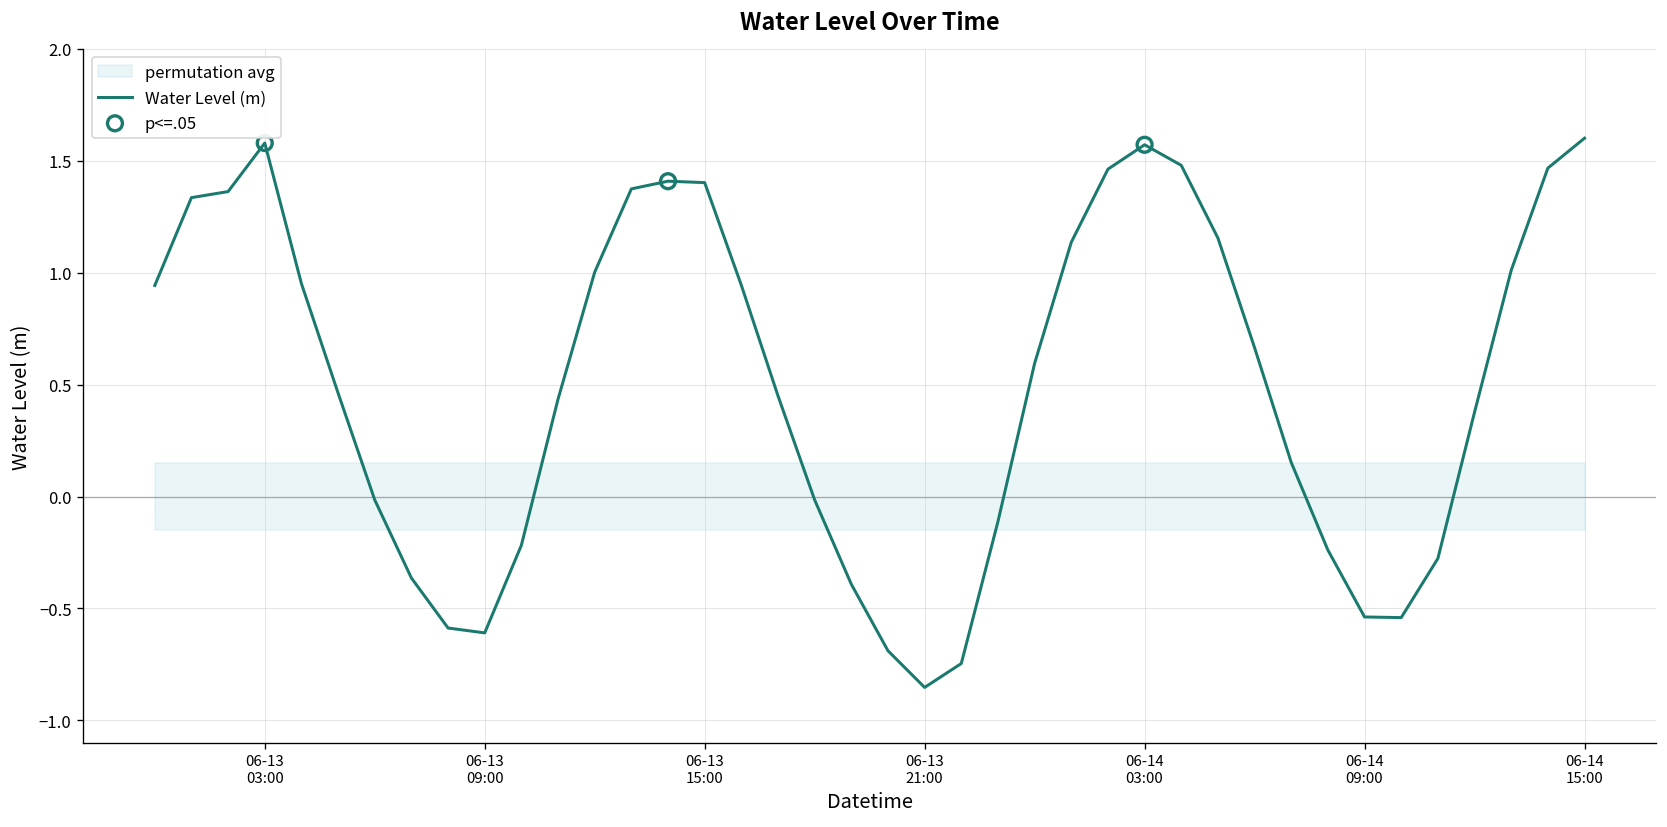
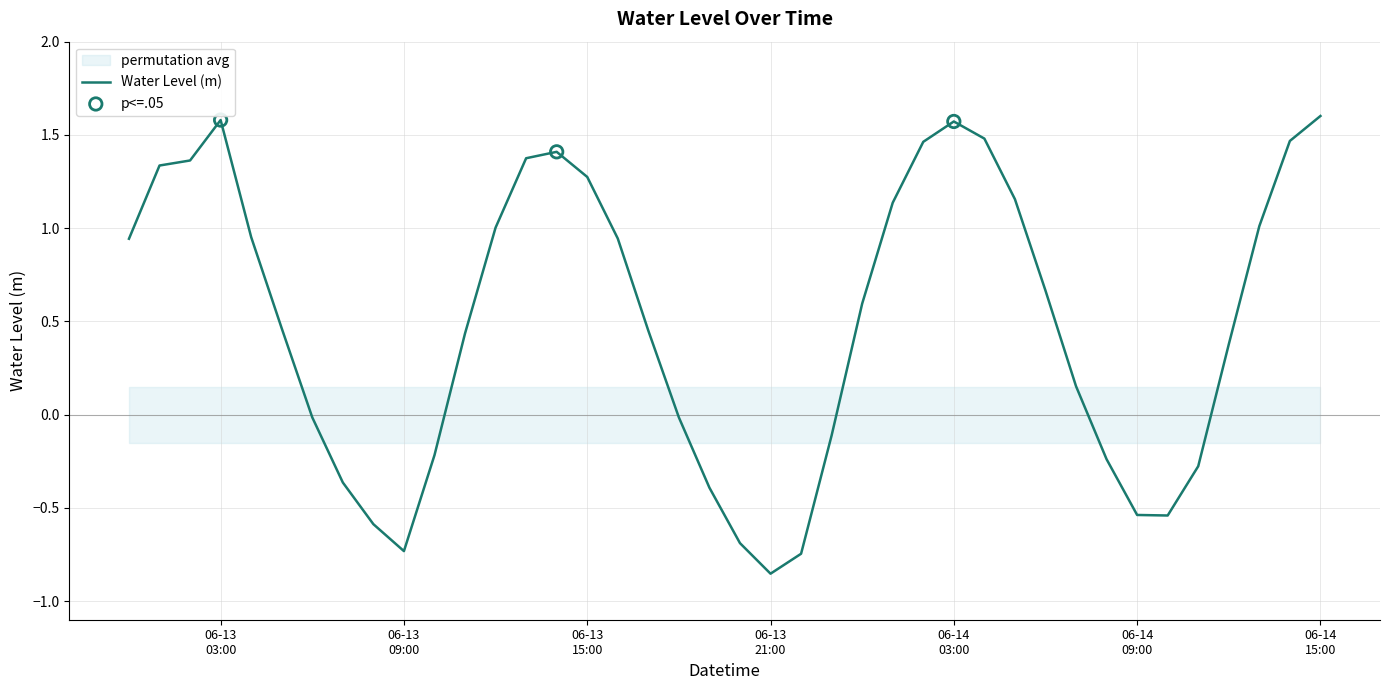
  {
    "permutation avg": {
      "06-13 03:00": 0.15,
      "06-13 09:00": 0.15,
      "06-13 15:00": 0.15,
      "06-13 21:00": 0.15,
      "06-14 03:00": 0.15,
      "06-14 09:00": 0.15,
      "06-14 15:00": 0.15
    },
    "Water Level (m)": {
-     "06-13 09:00": -0.61,
-     "06-13 15:00": 1.40,
+     "06-13 09:00": -0.73,
+     "06-13 15:00": 1.27,
      "06-13 21:00": -0.85,
      "06-14 09:00": -0.54,
      "06-14 15:00": 1.60
    }
  }
